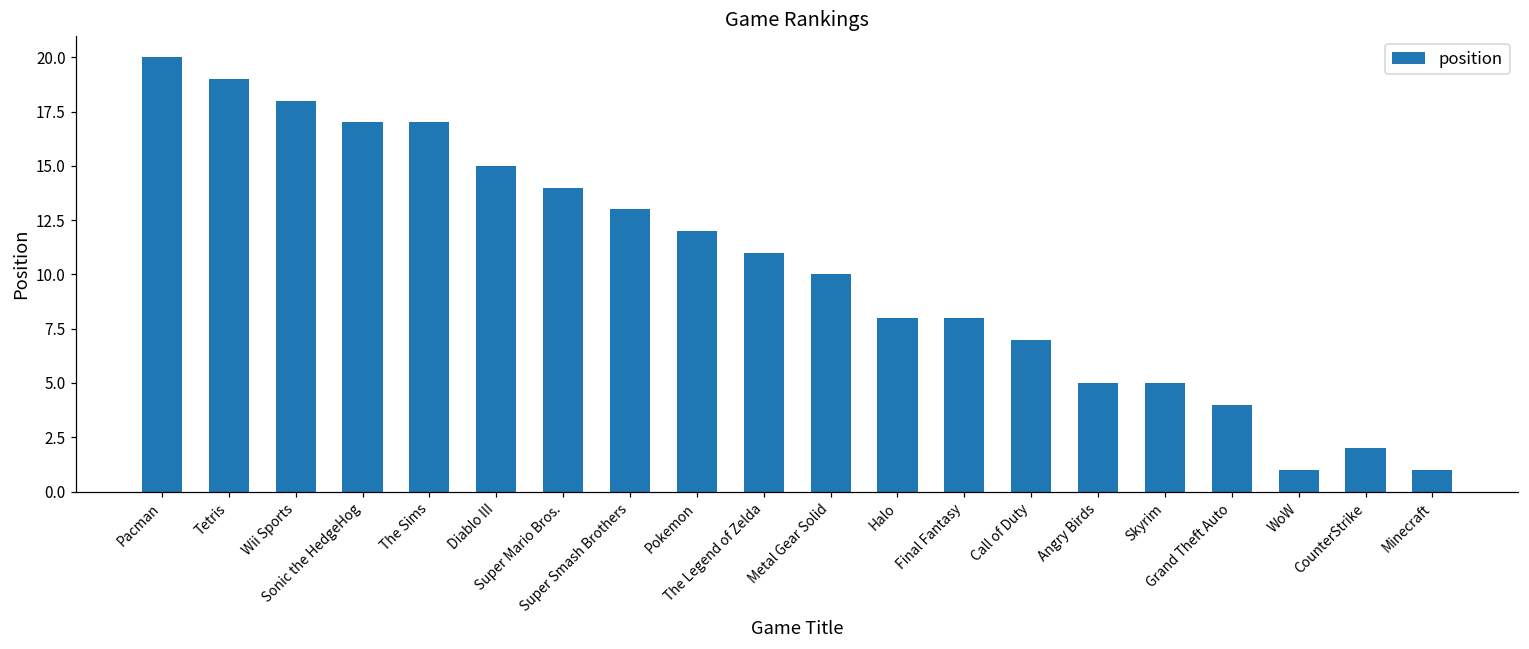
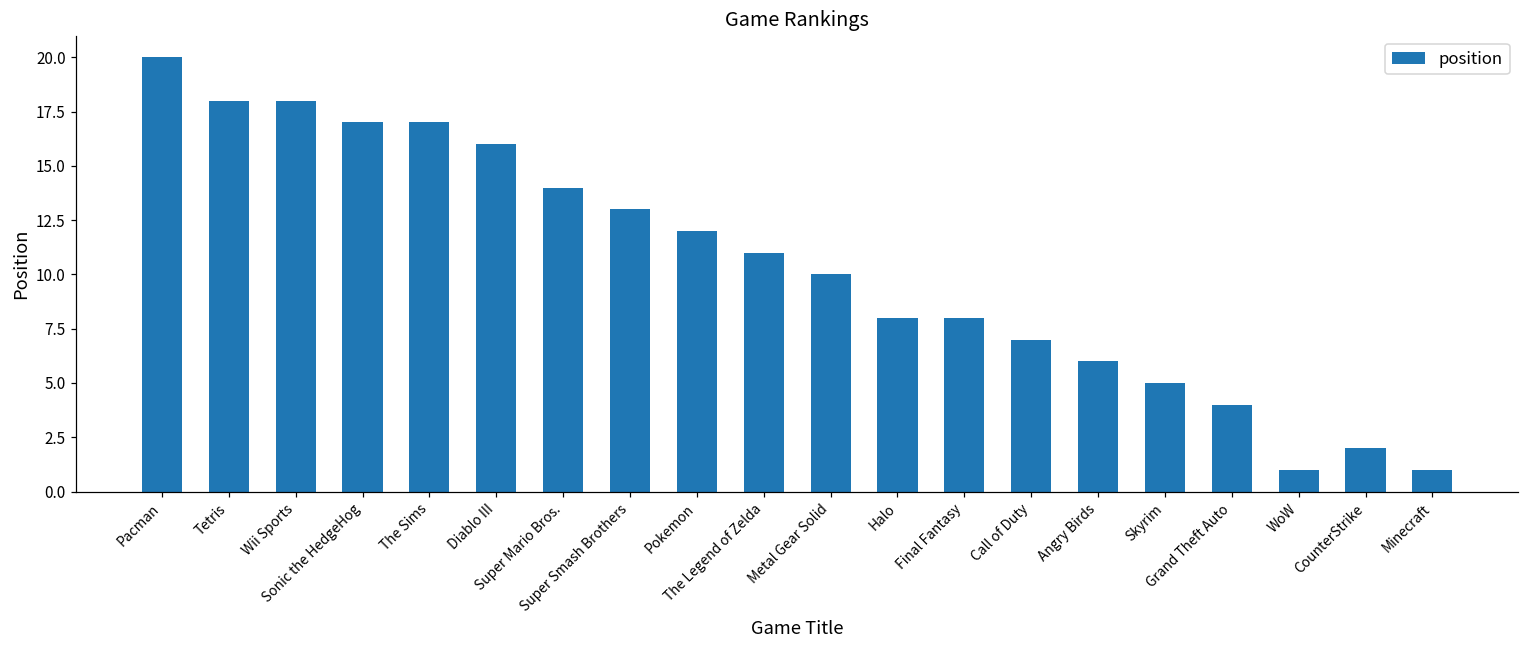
  {
    "Pacman": 20,
-   "Tetris": 19,
+   "Tetris": 18,
    "Wii Sports": 18,
    "Sonic the HedgeHog": 17,
    "The Sims": 17,
-   "Diablo III": 15,
+   "Diablo III": 16,
    "Super Mario Bros.": 14,
    "Super Smash Brothers": 13,
    "Pokemon": 12,
    "The Legend of Zelda": 11,
    "Metal Gear Solid": 10,
    "Halo": 8,
    "Final Fantasy": 8,
    "Call of Duty": 7,
-   "Angry Birds": 5,
+   "Angry Birds": 6,
    "Skyrim": 5,
    "Grand Theft Auto": 4,
    "WoW": 1,
    "CounterStrike": 2,
    "Minecraft": 1
  }
